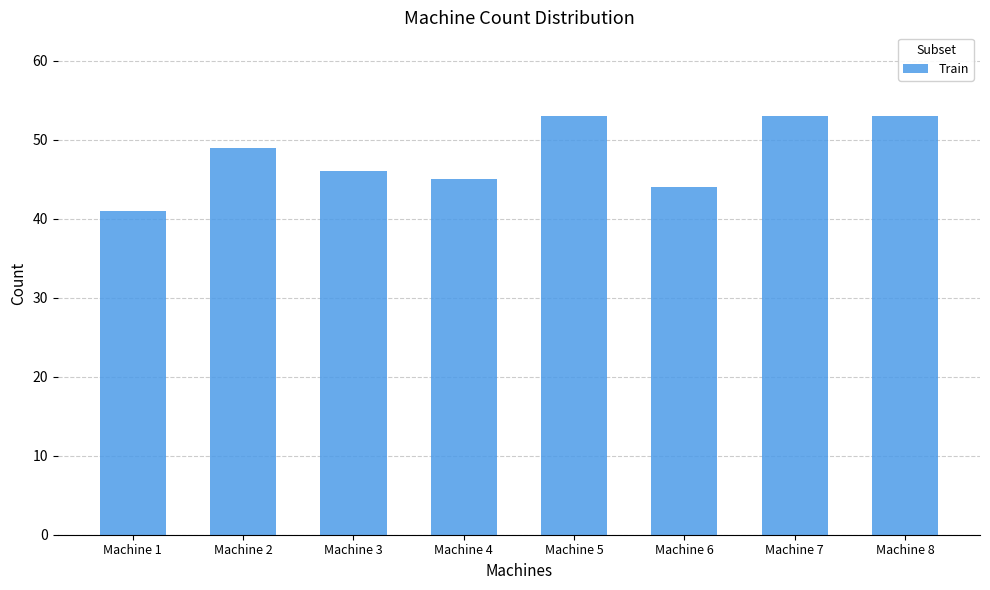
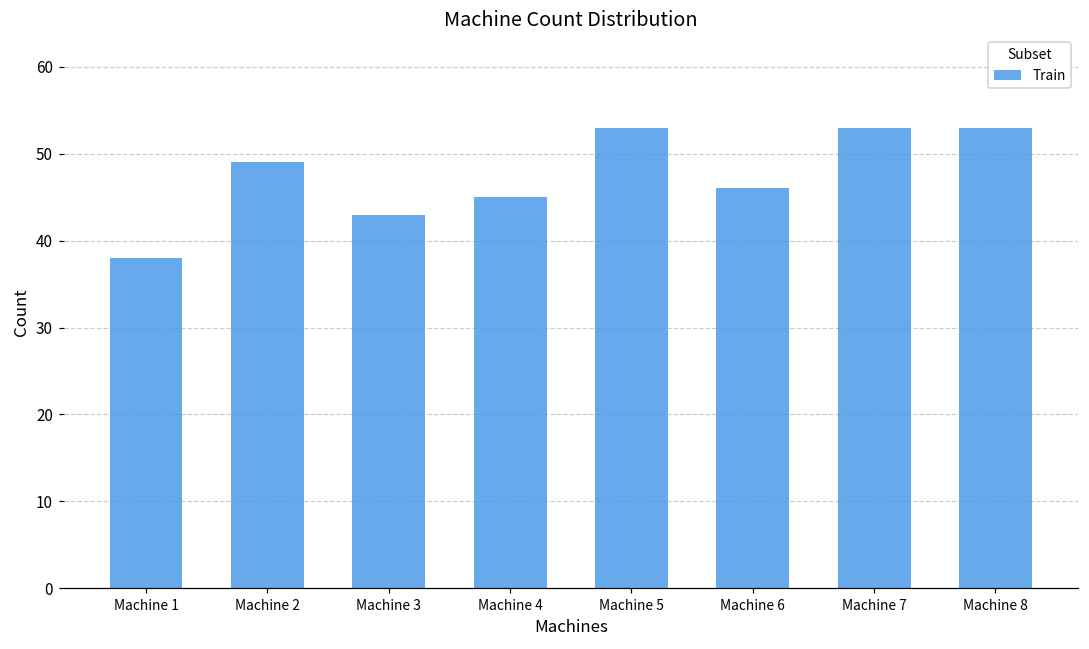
  {
-   "Machine 1": 41,
+   "Machine 1": 38,
    "Machine 2": 49,
-   "Machine 3": 46,
+   "Machine 3": 43,
    "Machine 4": 45,
    "Machine 5": 53,
-   "Machine 6": 44,
+   "Machine 6": 46,
    "Machine 7": 53,
    "Machine 8": 53
  }
